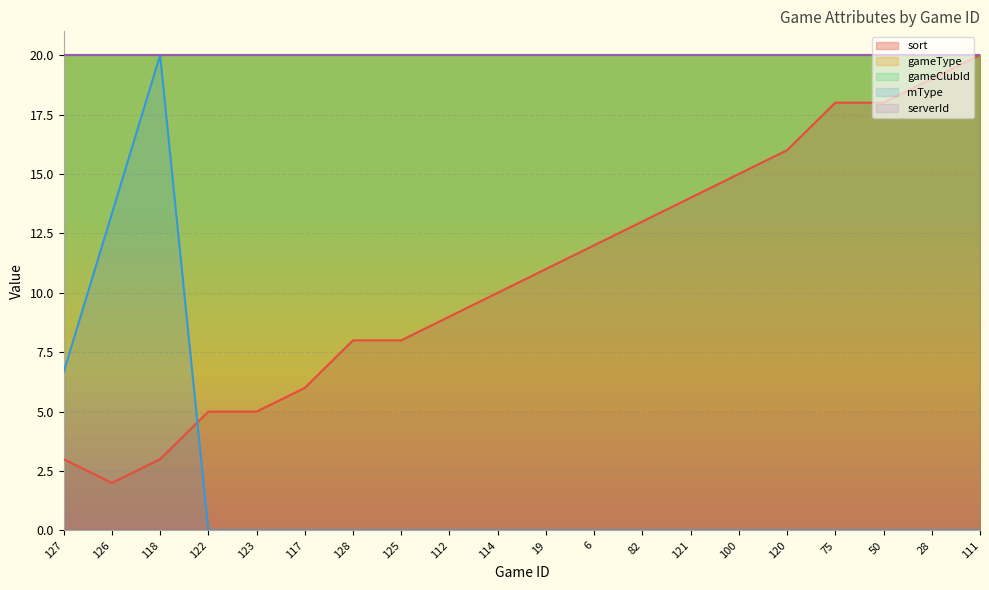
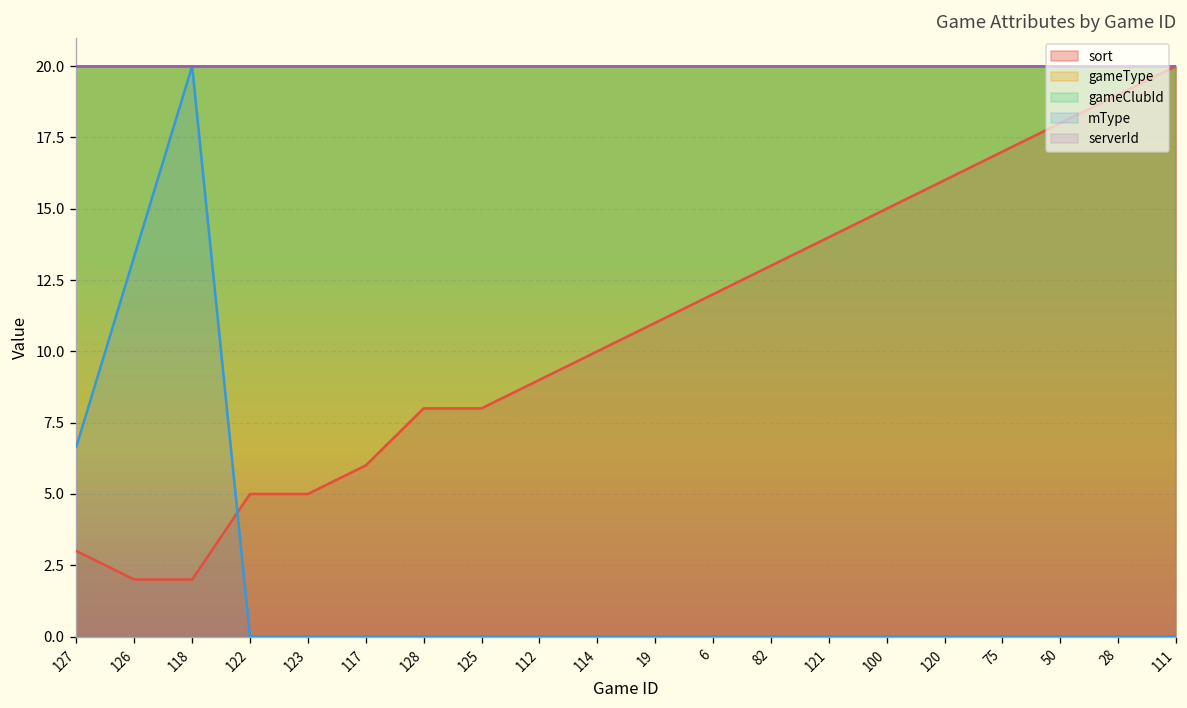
  {
    "sort": {
      "127": 3,
      "126": 2,
-     "118": 3,
+     "118": 2,
      "122": 5,
      "123": 5,
      "117": 6,
      "128": 8,
      "125": 8,
      "112": 9,
      "114": 10,
      "19": 11,
      "6": 12,
      "82": 13,
      "121": 14,
      "100": 15,
      "120": 16,
-     "75": 18
+     "75": 17
    }
  }
